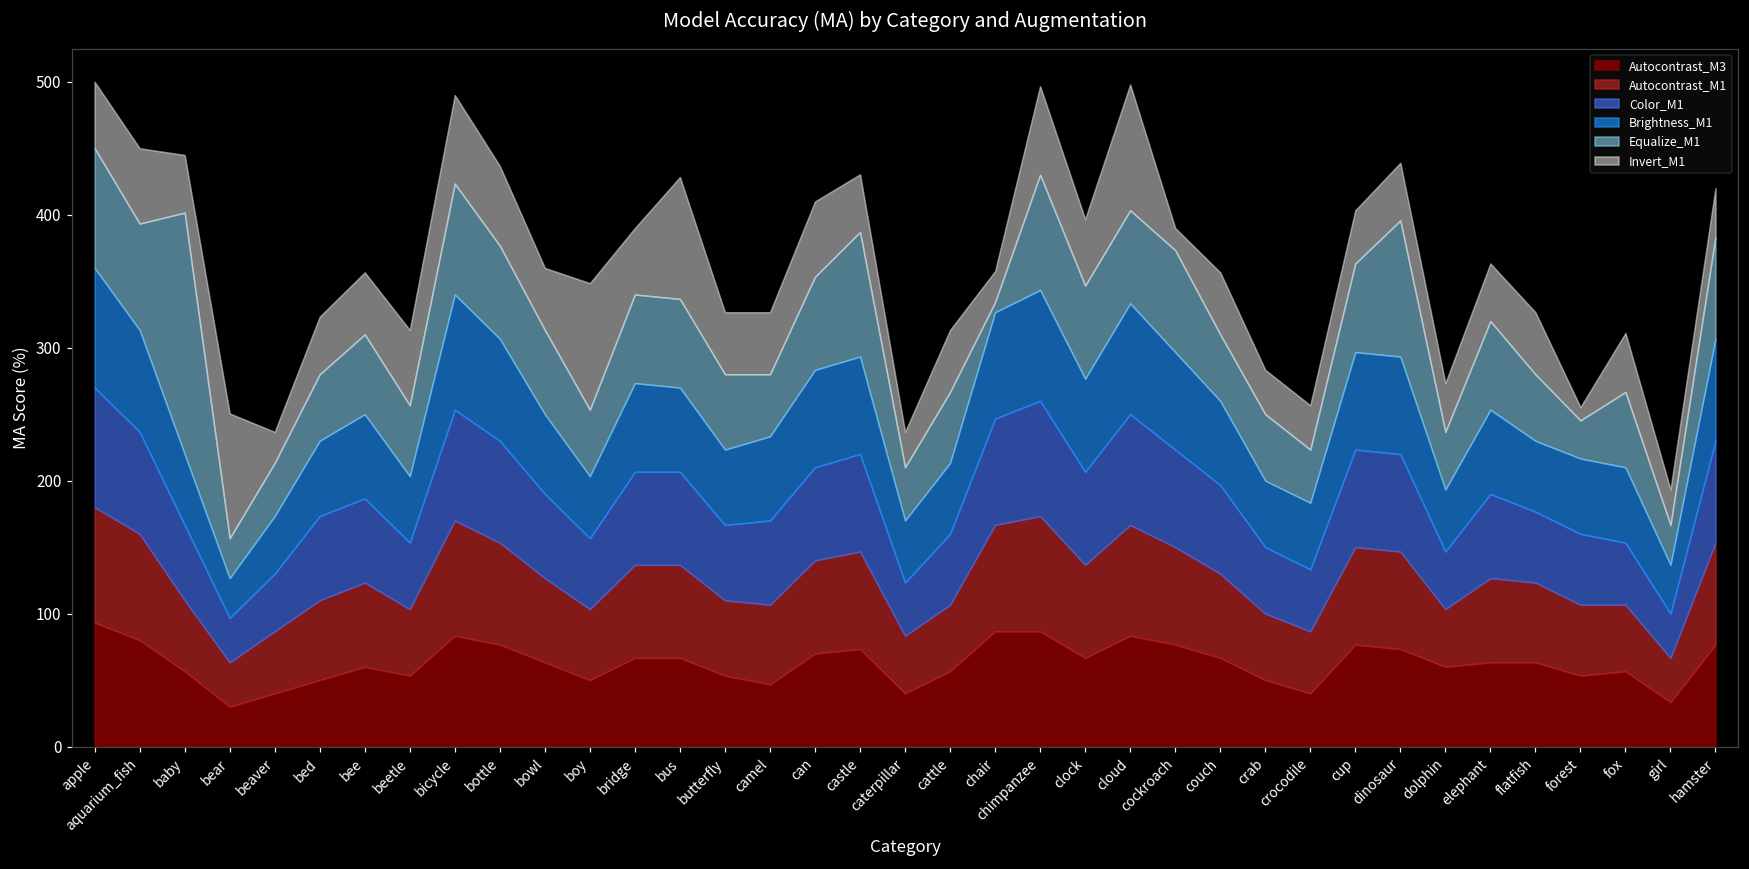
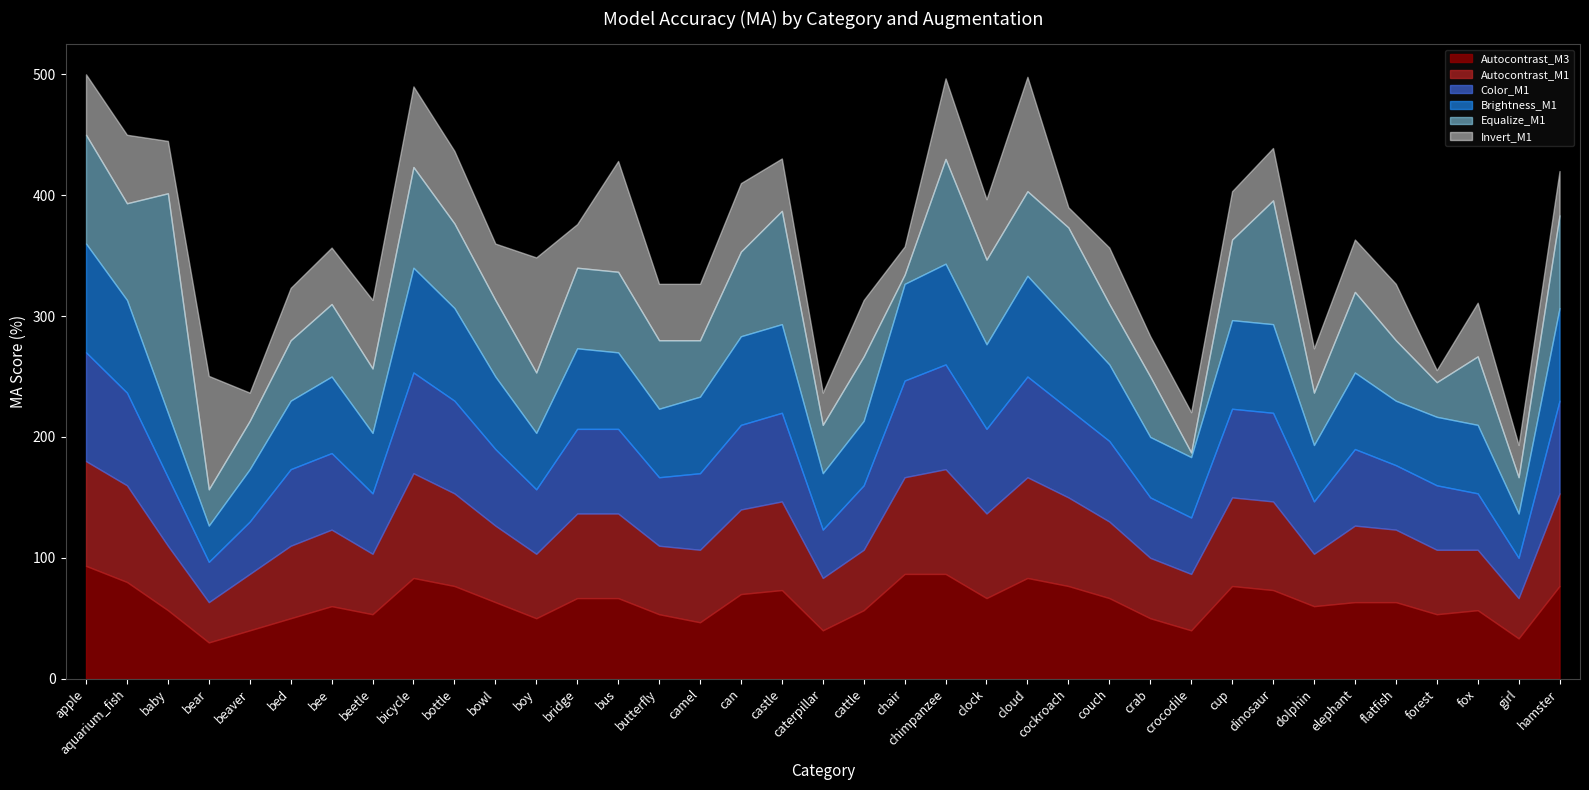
  {
    "Equalize_M1": {
      "apple": 90,
      "aquarium_fish": 80,
      "baby": 182,
      "bear": 30,
      "beaver": 40,
      "bed": 50,
      "bee": 60,
      "beetle": 53,
      "bicycle": 83,
      "bottle": 70,
      "bowl": 63,
      "boy": 50,
      "bridge": 67,
      "bus": 67,
      "butterfly": 57,
      "camel": 47,
      "can": 70,
      "castle": 94,
      "caterpillar": 40,
      "cattle": 53,
      "chair": 8,
      "chimpanzee": 87,
      "clock": 70,
      "cloud": 70,
      "cockroach": 77,
      "couch": 50,
      "crab": 50,
-     "crocodile": 40,
+     "crocodile": 4,
      "cup": 67,
      "dinosaur": 102,
      "dolphin": 43,
      "elephant": 67,
      "flatfish": 50,
      "forest": 29,
      "fox": 57,
      "girl": 30,
      "hamster": 77
    },
    "Invert_M1": {
      "apple": 50,
      "aquarium_fish": 57,
      "baby": 43,
      "bear": 94,
      "beaver": 23,
      "bed": 43,
      "bee": 47,
      "beetle": 57,
      "bicycle": 67,
      "bottle": 60,
      "bowl": 47,
      "boy": 95,
-     "bridge": 50,
+     "bridge": 36,
      "bus": 92,
      "butterfly": 47,
      "camel": 47,
      "can": 57,
      "castle": 43,
      "caterpillar": 27,
      "cattle": 47,
      "chair": 23,
      "chimpanzee": 67,
      "clock": 50,
      "cloud": 95,
      "cockroach": 17,
      "couch": 47,
      "crab": 33,
      "crocodile": 33,
      "cup": 40,
      "dinosaur": 43,
      "dolphin": 37,
      "elephant": 43,
      "flatfish": 47,
      "forest": 10,
      "fox": 44,
      "girl": 27,
      "hamster": 37
    }
  }
